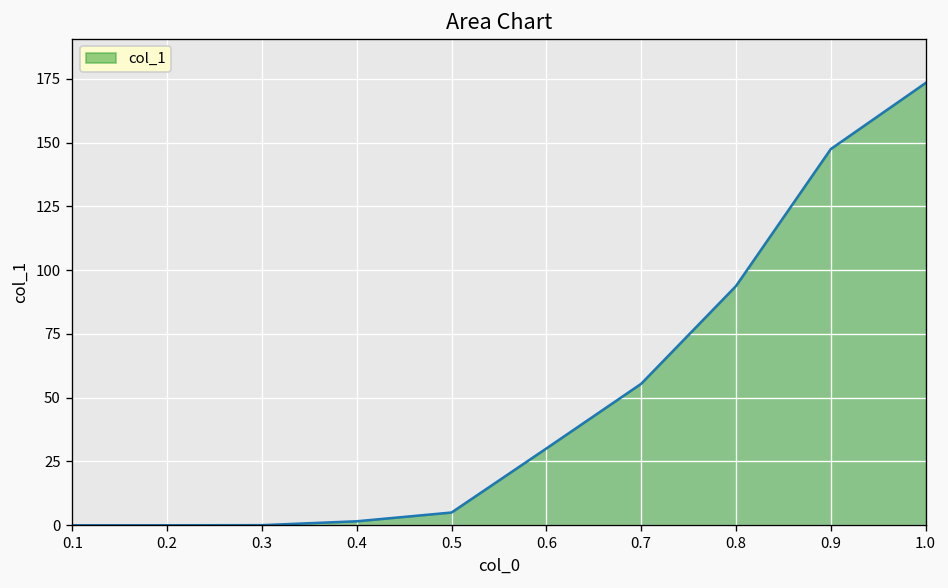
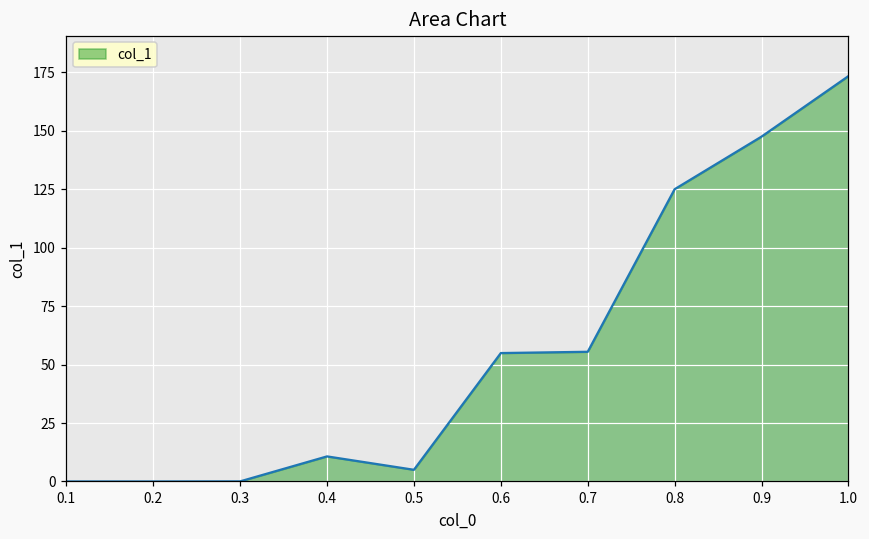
  {
    "0.1": 0,
    "0.2": 0,
    "0.3": 0,
-   "0.4": 2,
+   "0.4": 11,
    "0.5": 5,
-   "0.6": 30,
+   "0.6": 55,
    "0.7": 55,
-   "0.8": 94,
+   "0.8": 125,
    "0.9": 147,
    "1.0": 173
  }
